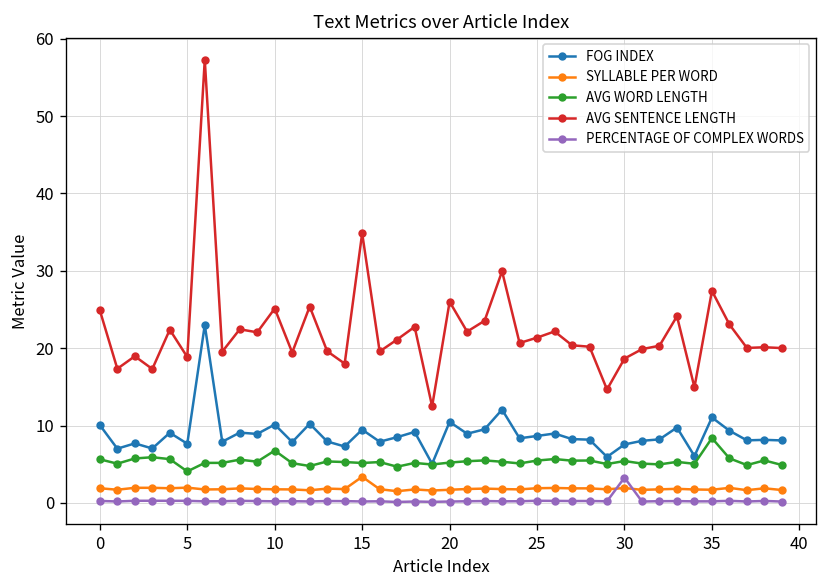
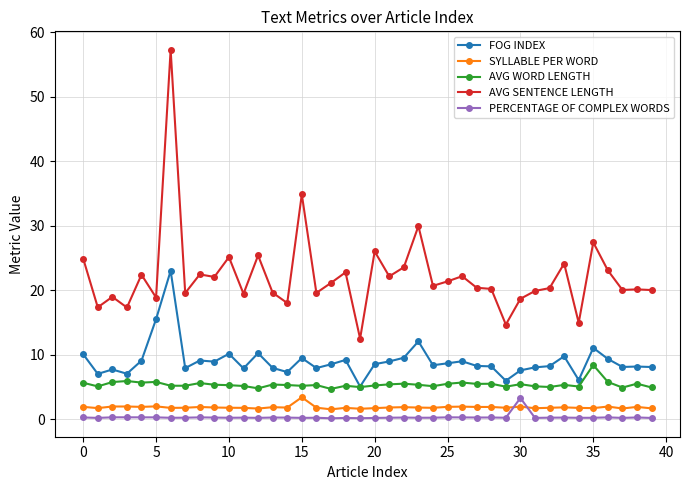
  {
    "FOG INDEX": {
      "0": 10,
-     "5": 8,
+     "5": 15,
      "10": 10,
      "15": 9,
-     "20": 10,
+     "20": 9,
      "25": 9,
      "30": 8,
      "35": 11
    },
    "SYLLABLE PER WORD": {
      "0": 2,
      "5": 2,
      "10": 2,
      "15": 3,
      "20": 2,
      "25": 2,
      "30": 2,
      "35": 2
    },
    "AVG WORD LENGTH": {
      "0": 6,
-     "5": 4,
-     "10": 7,
+     "5": 6,
+     "10": 5,
      "15": 5,
      "20": 5,
      "25": 5,
      "30": 5,
      "35": 8
    },
    "AVG SENTENCE LENGTH": {
      "0": 25,
      "5": 19,
      "10": 25,
      "15": 35,
      "20": 26,
      "25": 21,
      "30": 19,
      "35": 27
    },
    "PERCENTAGE OF COMPLEX WORDS": {
      "0": 0,
      "5": 0,
      "10": 0,
      "15": 0,
      "20": 0,
      "25": 0,
      "30": 3,
      "35": 0
    }
  }
